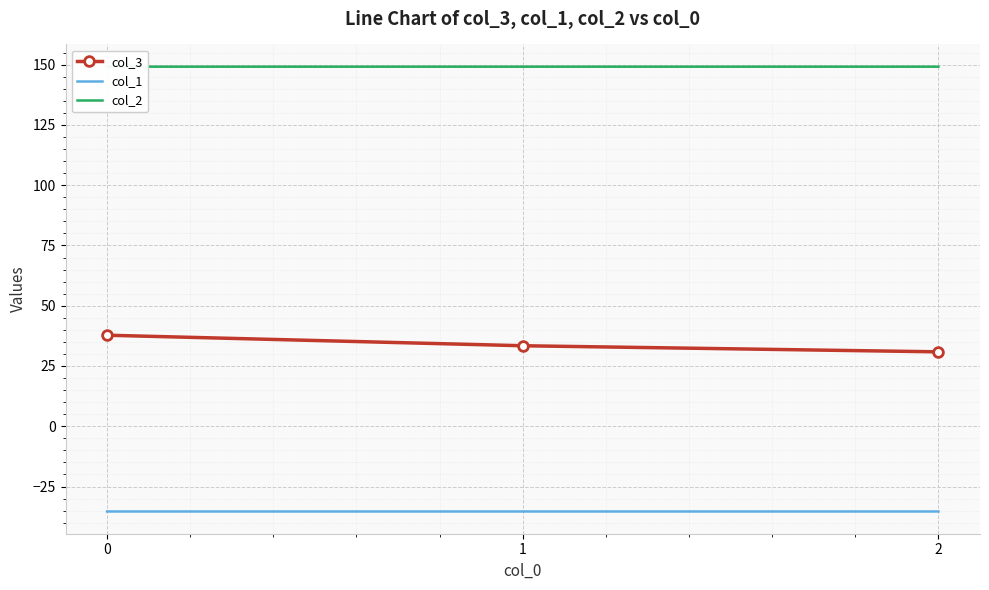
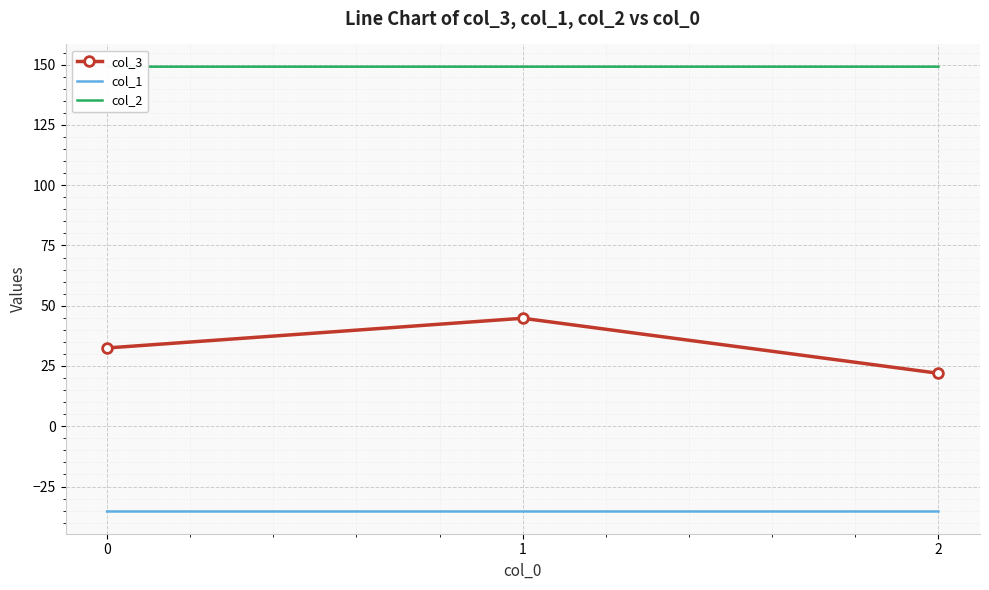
  {
    "col_3": {
-     "0": 38,
-     "1": 33,
-     "2": 31
+     "0": 32,
+     "1": 45,
+     "2": 22
    },
    "col_1": {
      "0": -35,
      "1": -35,
      "2": -35
    },
    "col_2": {
      "1": 149,
      "2": 149
    }
  }
